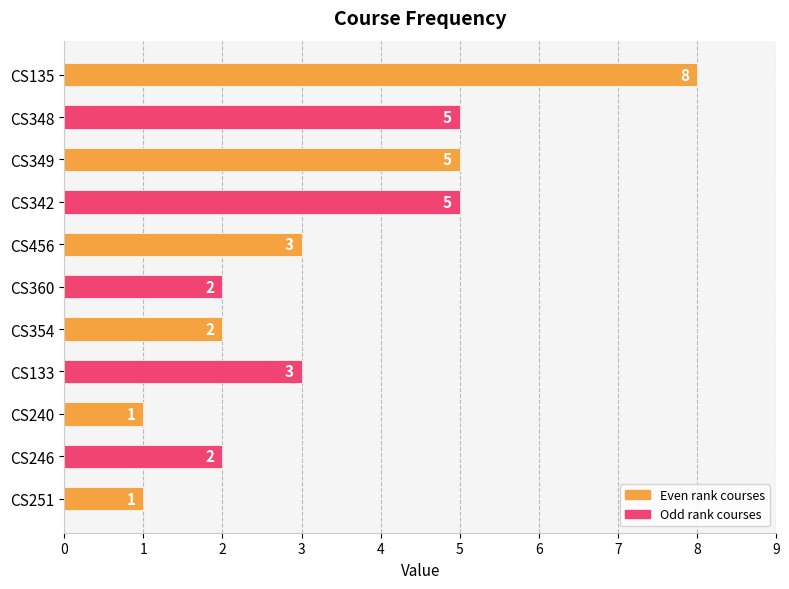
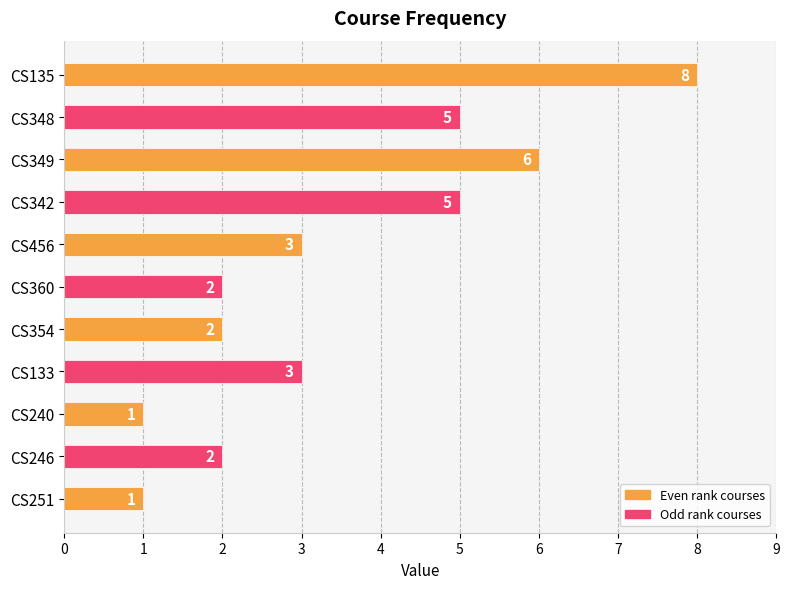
  {
    "CS135": 8,
    "CS348": 5,
-   "CS349": 5,
+   "CS349": 6,
    "CS342": 5,
    "CS456": 3,
    "CS360": 2,
    "CS354": 2,
    "CS133": 3,
    "CS240": 1,
    "CS246": 2,
    "CS251": 1
  }
